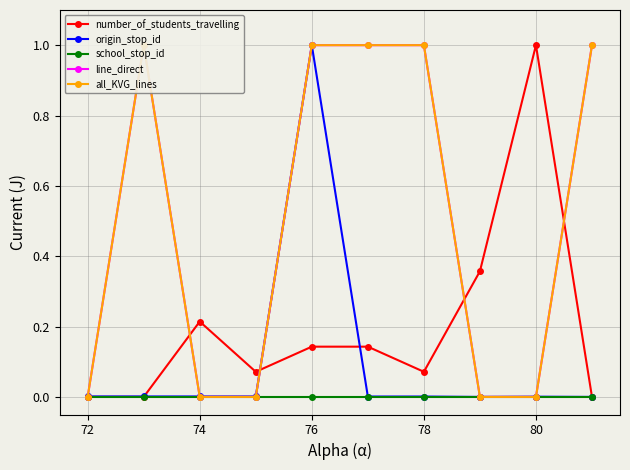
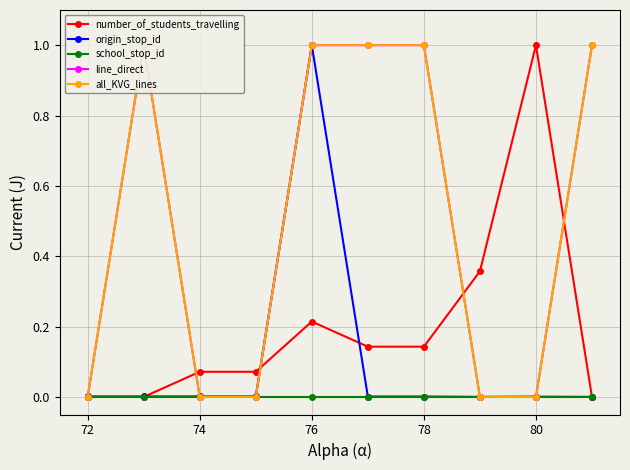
  {
    "number_of_students_travelling": {
-     "74": 0.21,
-     "76": 0.14,
-     "78": 0.07,
+     "74": 0.07,
+     "76": 0.21,
+     "78": 0.14,
      "80": 1.00
    },
    "school_stop_id": {
      "76": 0.00
    },
    "all_KVG_lines": {
      "78": 1.00
    }
  }
